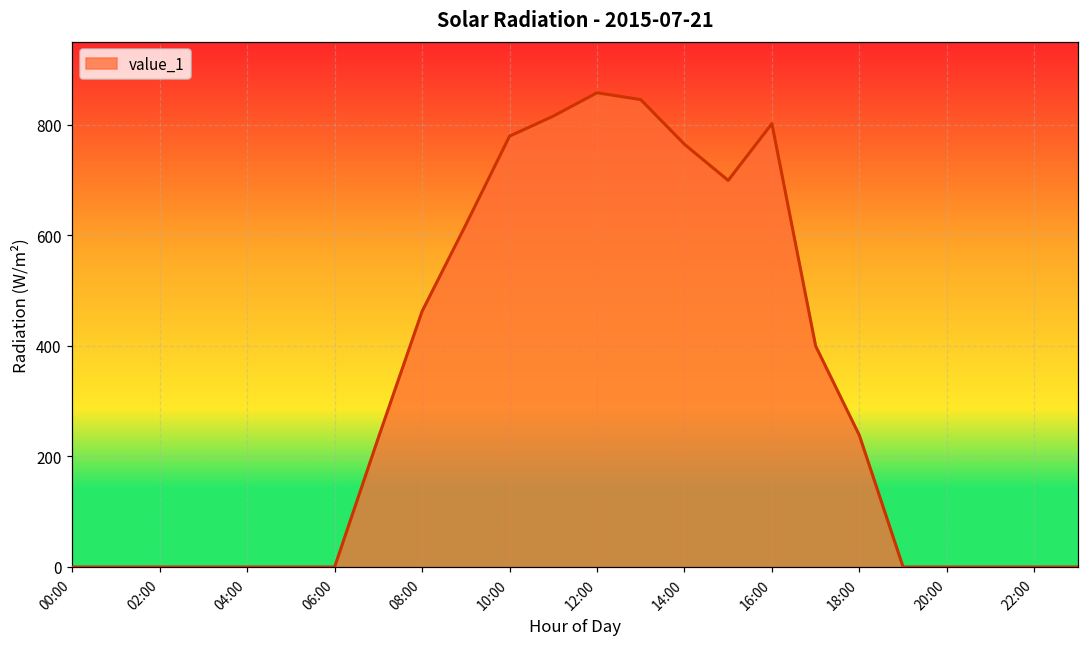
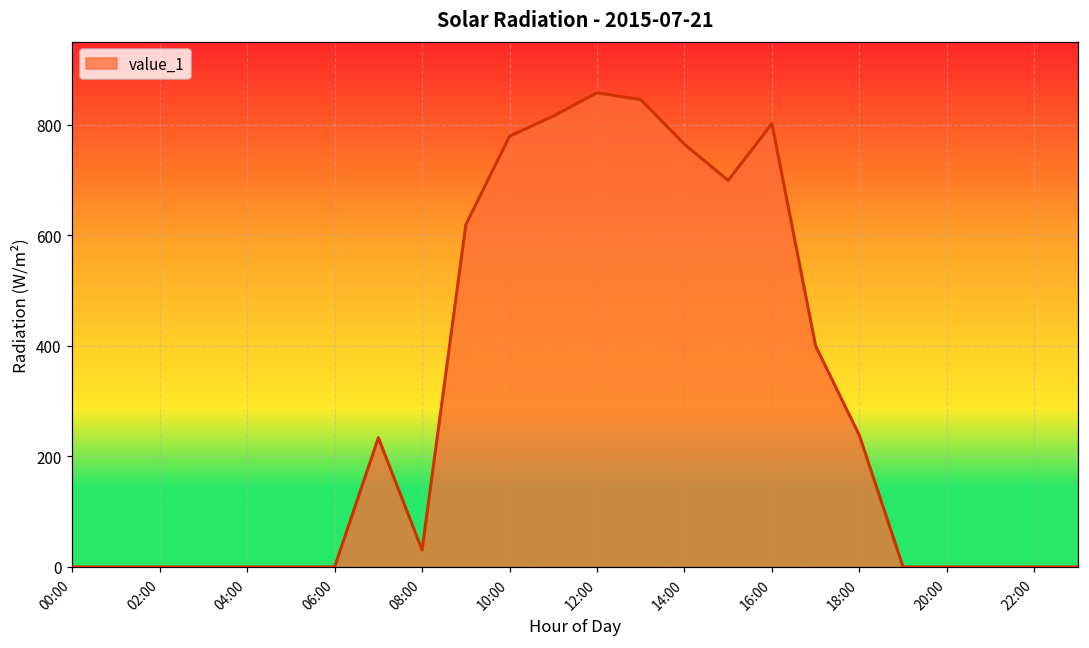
  {
    "00:00": 0,
    "02:00": 0,
    "04:00": 0,
    "06:00": 0,
-   "08:00": 460,
+   "08:00": 30,
    "10:00": 780,
    "12:00": 860,
    "14:00": 760,
    "16:00": 800,
    "18:00": 240,
    "20:00": 0,
    "22:00": 0
  }
